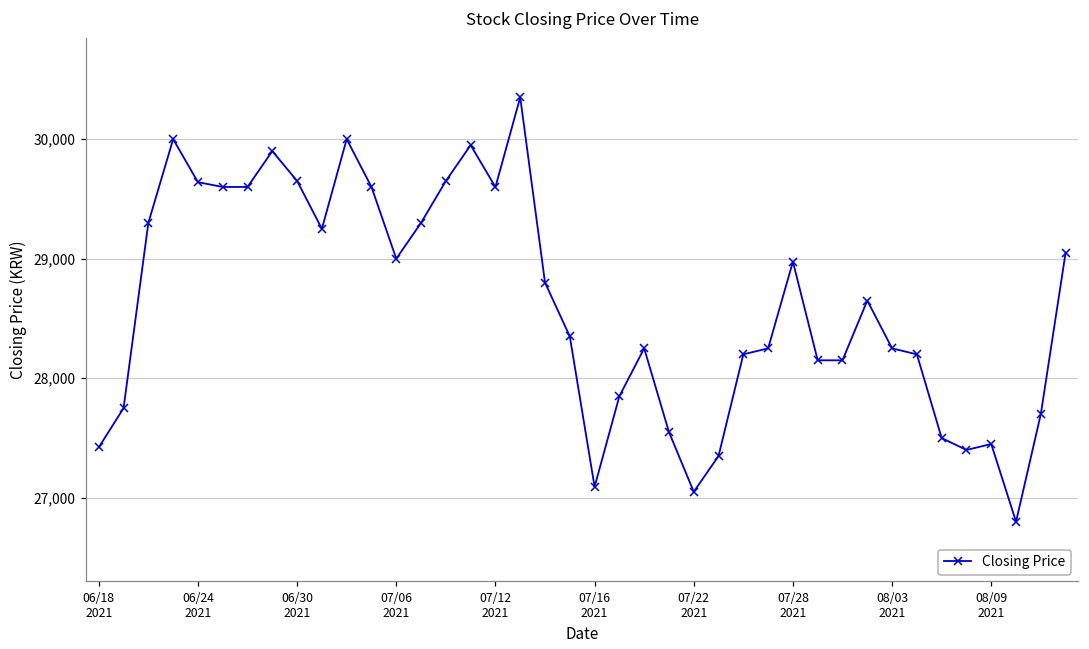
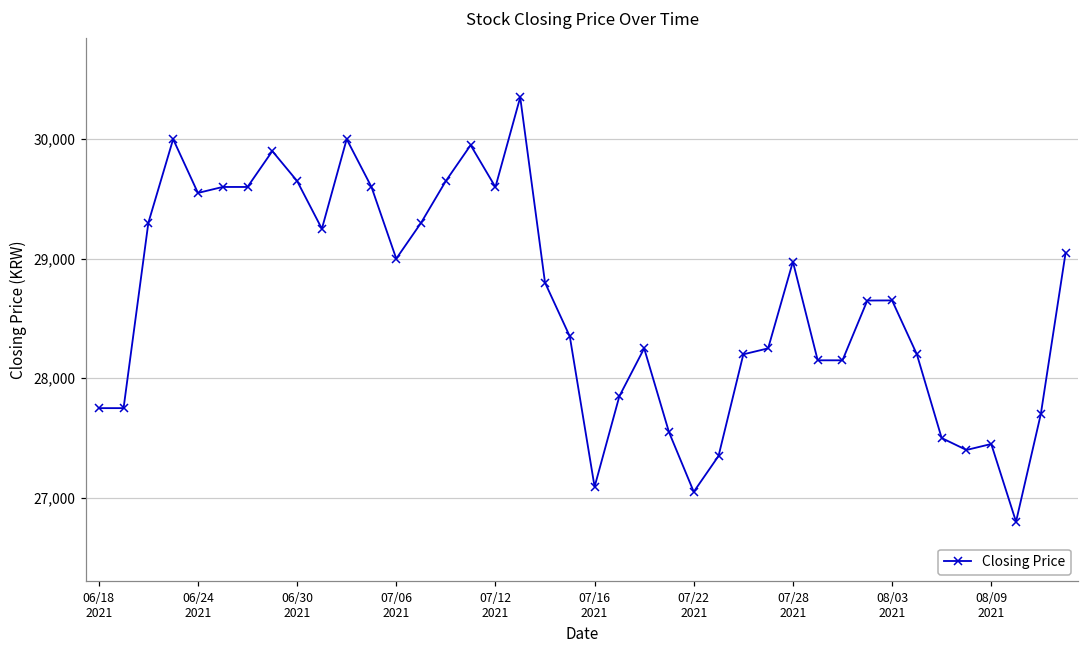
  {
-   "06/18 2021": "27,420",
-   "06/24 2021": "29,640",
+   "06/18 2021": "27,750",
+   "06/24 2021": "29,550",
    "06/30 2021": "29,650",
    "07/06 2021": "29,000",
    "07/12 2021": "29,600",
    "07/16 2021": "27,090",
    "07/22 2021": "27,050",
    "07/28 2021": "28,980",
-   "08/03 2021": "28,250",
+   "08/03 2021": "28,650",
    "08/09 2021": "27,450"
  }
